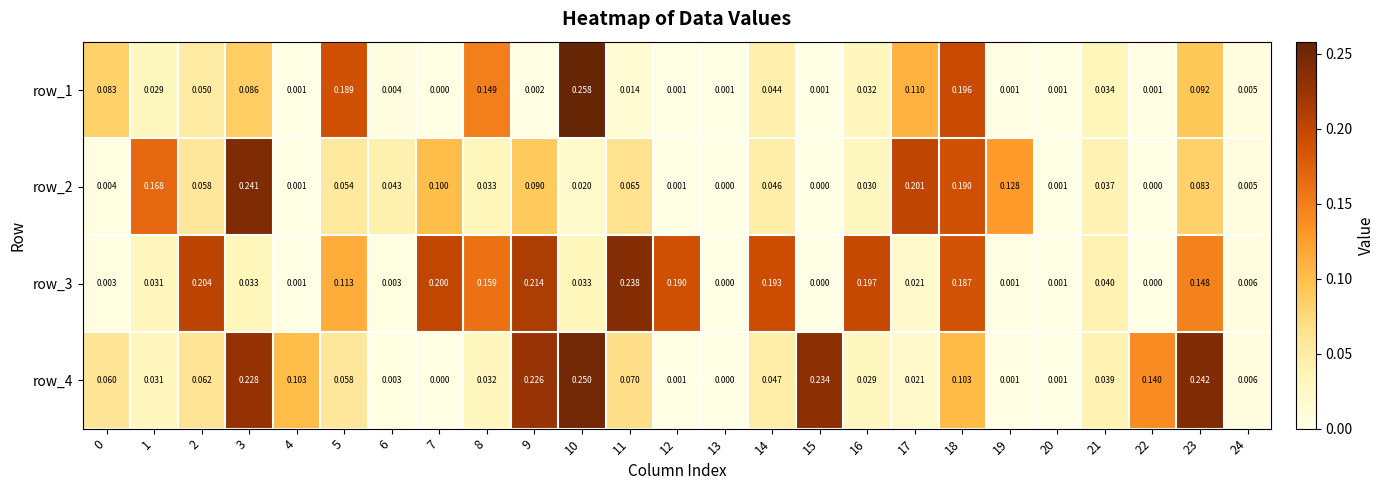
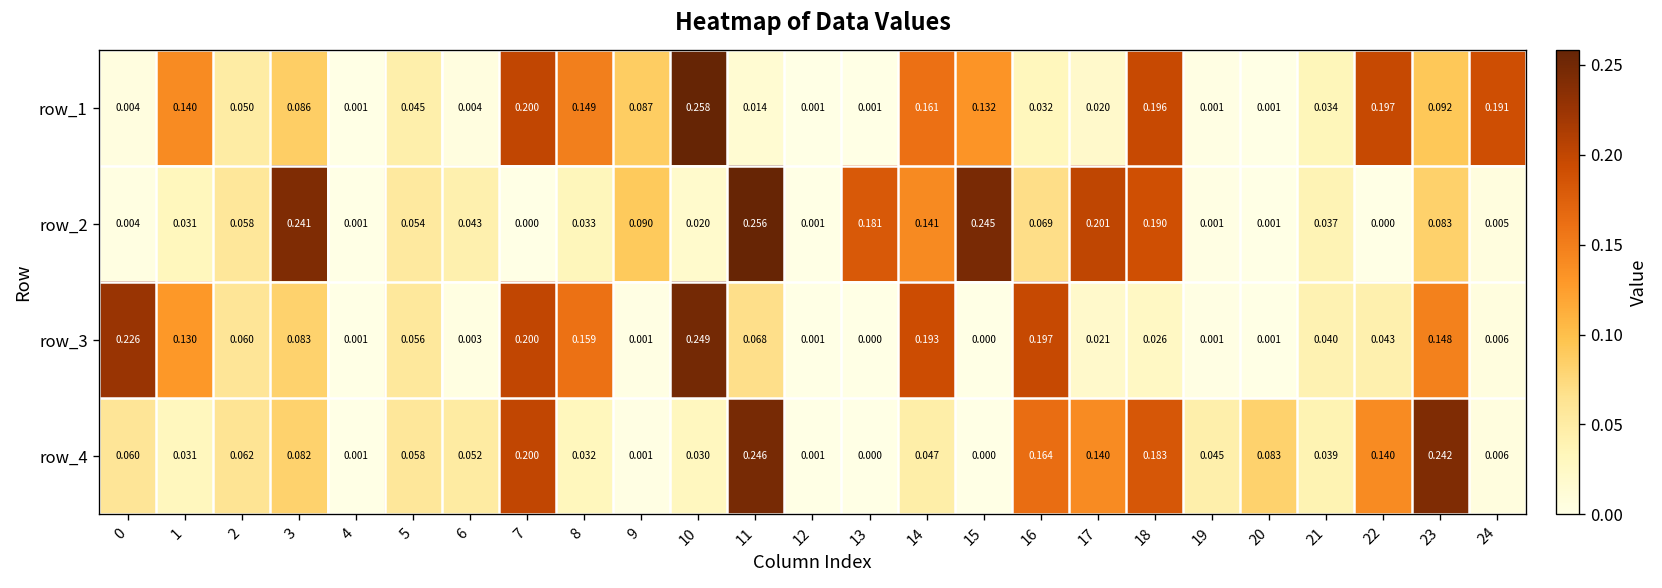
  {
    "row_1": {
-     "0": 0.083,
-     "1": 0.029,
+     "0": 0.004,
+     "1": 0.140,
      "2": 0.050,
      "3": 0.086,
      "4": 0.001,
-     "5": 0.189,
+     "5": 0.045,
      "6": 0.004,
-     "7": 0.000,
+     "7": 0.200,
      "8": 0.149,
-     "9": 0.002,
+     "9": 0.087,
      "10": 0.258,
      "11": 0.014,
      "12": 0.001,
      "13": 0.001,
-     "14": 0.044,
-     "15": 0.001,
+     "14": 0.161,
+     "15": 0.132,
      "16": 0.032,
-     "17": 0.110,
+     "17": 0.020,
      "18": 0.196,
      "19": 0.001,
      "20": 0.001,
      "21": 0.034,
-     "22": 0.001,
+     "22": 0.197,
      "23": 0.092,
-     "24": 0.005
+     "24": 0.191
    },
    "row_2": {
      "0": 0.004,
-     "1": 0.168,
+     "1": 0.031,
      "2": 0.058,
      "3": 0.241,
      "4": 0.001,
      "5": 0.054,
      "6": 0.043,
-     "7": 0.100,
+     "7": 0.000,
      "8": 0.033,
      "9": 0.090,
      "10": 0.020,
-     "11": 0.065,
+     "11": 0.256,
      "12": 0.001,
-     "13": 0.000,
-     "14": 0.046,
-     "15": 0.000,
-     "16": 0.030,
+     "13": 0.181,
+     "14": 0.141,
+     "15": 0.245,
+     "16": 0.069,
      "17": 0.201,
      "18": 0.190,
-     "19": 0.128,
+     "19": 0.001,
      "20": 0.001,
      "21": 0.037,
      "22": 0.000,
      "23": 0.083,
      "24": 0.005
    },
    "row_3": {
-     "0": 0.003,
-     "1": 0.031,
-     "2": 0.204,
-     "3": 0.033,
+     "0": 0.226,
+     "1": 0.130,
+     "2": 0.060,
+     "3": 0.083,
      "4": 0.001,
-     "5": 0.113,
+     "5": 0.056,
      "6": 0.003,
      "7": 0.200,
      "8": 0.159,
-     "9": 0.214,
-     "10": 0.033,
-     "11": 0.238,
-     "12": 0.190,
+     "9": 0.001,
+     "10": 0.249,
+     "11": 0.068,
+     "12": 0.001,
      "13": 0.000,
      "14": 0.193,
      "15": 0.000,
      "16": 0.197,
      "17": 0.021,
-     "18": 0.187,
+     "18": 0.026,
      "19": 0.001,
      "20": 0.001,
      "21": 0.040,
-     "22": 0.000,
+     "22": 0.043,
      "23": 0.148,
      "24": 0.006
    },
    "row_4": {
      "0": 0.060,
      "1": 0.031,
      "2": 0.062,
-     "3": 0.228,
-     "4": 0.103,
+     "3": 0.082,
+     "4": 0.001,
      "5": 0.058,
-     "6": 0.003,
-     "7": 0.000,
+     "6": 0.052,
+     "7": 0.200,
      "8": 0.032,
-     "9": 0.226,
-     "10": 0.250,
-     "11": 0.070,
+     "9": 0.001,
+     "10": 0.030,
+     "11": 0.246,
      "12": 0.001,
      "13": 0.000,
      "14": 0.047,
-     "15": 0.234,
-     "16": 0.029,
-     "17": 0.021,
-     "18": 0.103,
-     "19": 0.001,
-     "20": 0.001,
+     "15": 0.000,
+     "16": 0.164,
+     "17": 0.140,
+     "18": 0.183,
+     "19": 0.045,
+     "20": 0.083,
      "21": 0.039,
      "22": 0.140,
      "23": 0.242,
      "24": 0.006
    }
  }
